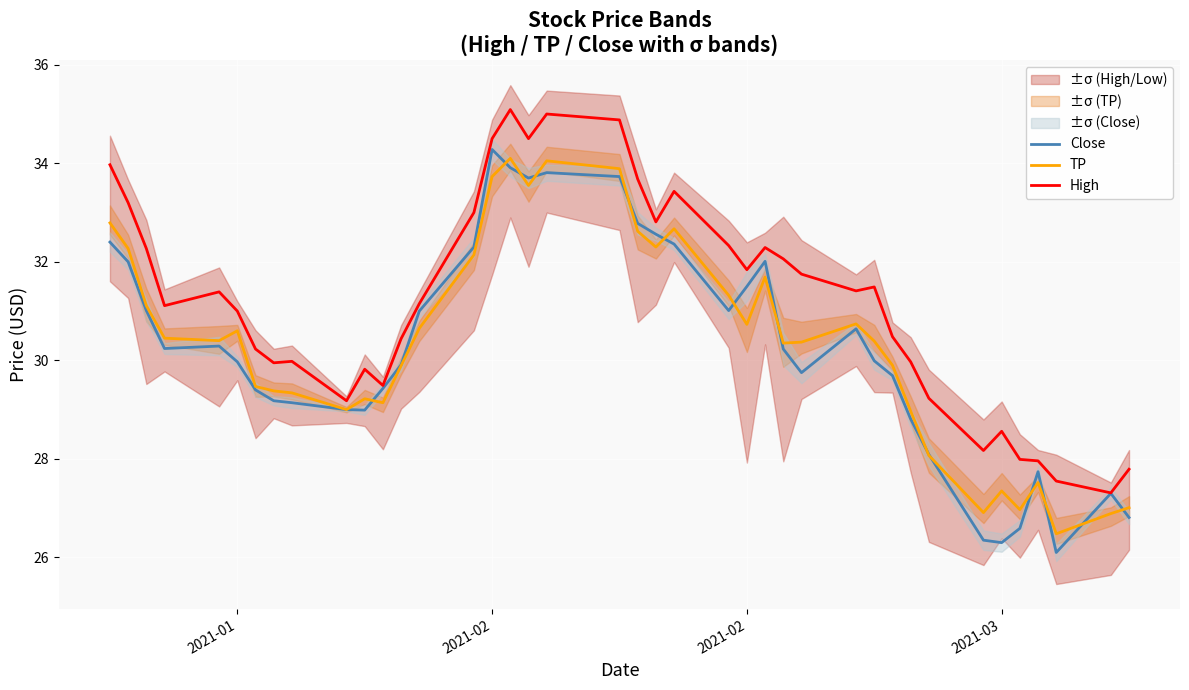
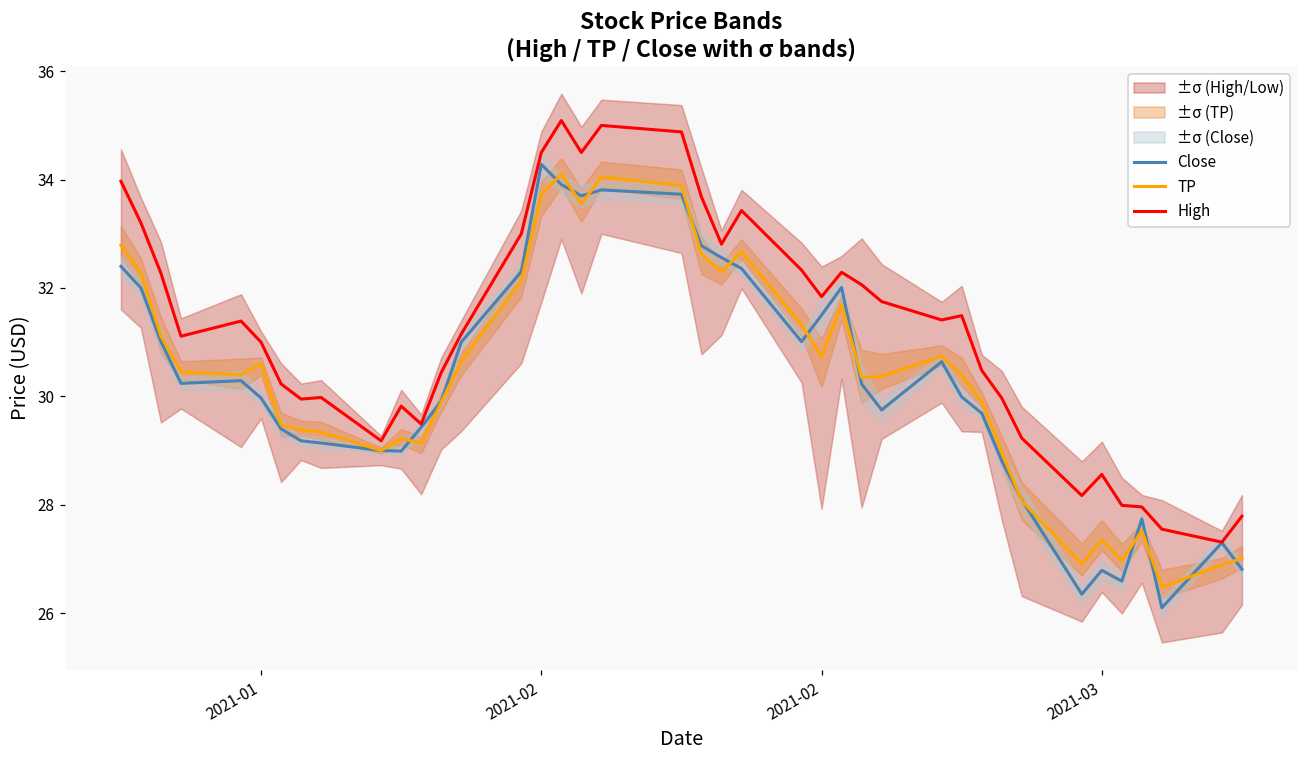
  {
    "Close": {
      "2021-01": 30.0,
-     "2021-03": 26.3
+     "2021-03": 26.8
    },
    "High": {
      "2021-01": 31.0,
      "2021-03": 28.6
    }
  }
